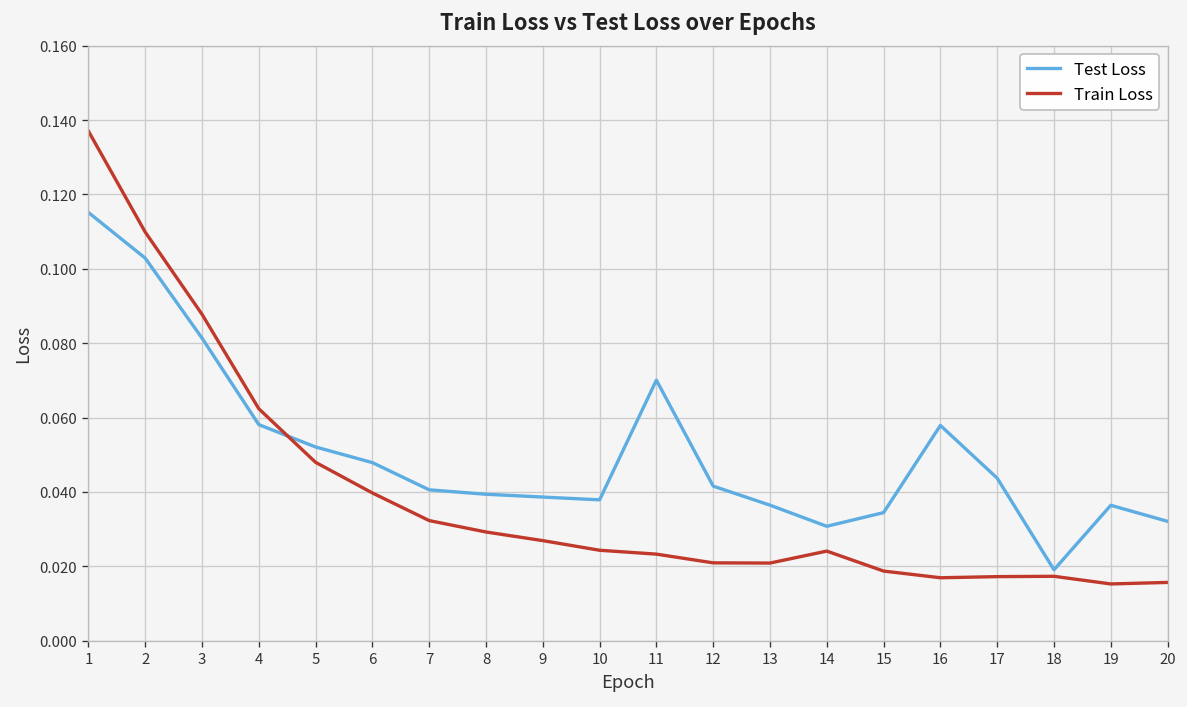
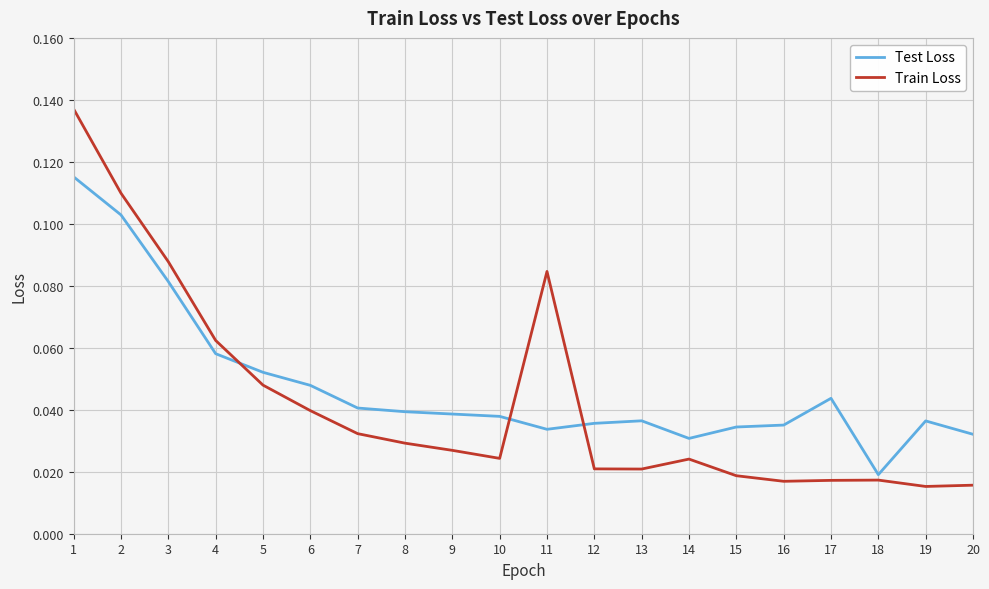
  {
    "Test Loss": {
      "1": 0.115,
      "2": 0.103,
      "3": 0.081,
      "4": 0.058,
      "5": 0.052,
      "6": 0.048,
      "7": 0.041,
      "8": 0.039,
      "9": 0.039,
      "10": 0.038,
-     "11": 0.070,
-     "12": 0.042,
+     "11": 0.034,
+     "12": 0.036,
      "13": 0.036,
      "14": 0.031,
      "15": 0.034,
-     "16": 0.058,
+     "16": 0.035,
      "17": 0.044,
      "18": 0.019,
      "19": 0.036,
      "20": 0.032
    },
    "Train Loss": {
      "1": 0.137,
      "2": 0.110,
      "3": 0.088,
      "4": 0.062,
      "5": 0.048,
      "6": 0.040,
      "7": 0.032,
      "8": 0.029,
      "9": 0.027,
      "10": 0.024,
-     "11": 0.023,
+     "11": 0.085,
      "12": 0.021,
      "13": 0.021,
      "14": 0.024,
      "15": 0.019,
      "16": 0.017,
      "17": 0.017,
      "18": 0.017,
      "19": 0.015,
      "20": 0.016
    }
  }
